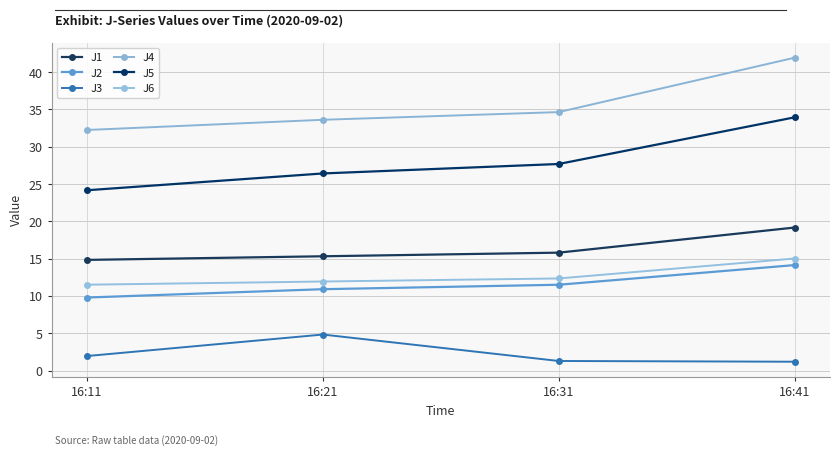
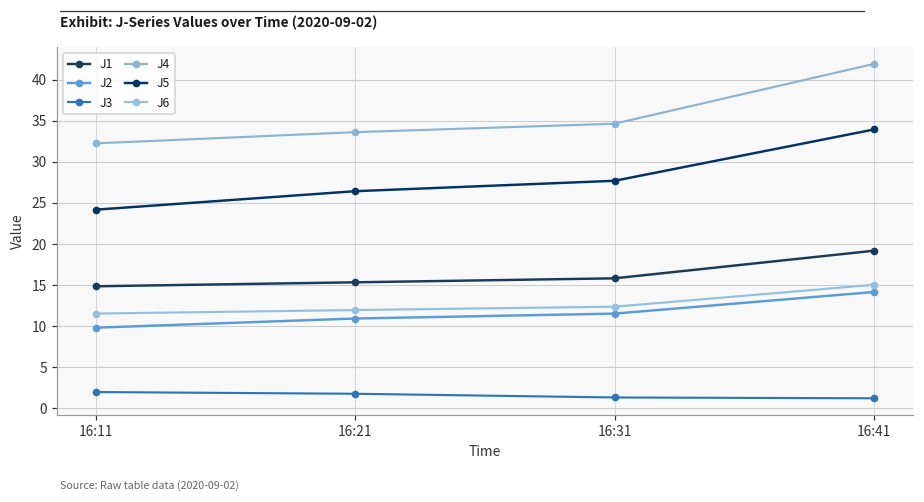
  {
    "J3": {
      "16:11": 2,
-     "16:21": 5,
+     "16:21": 2,
      "16:31": 1,
      "16:41": 1
    }
  }
